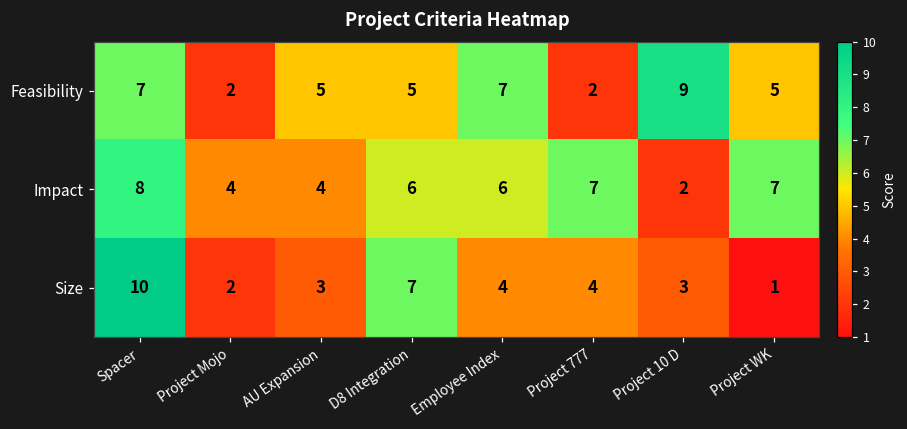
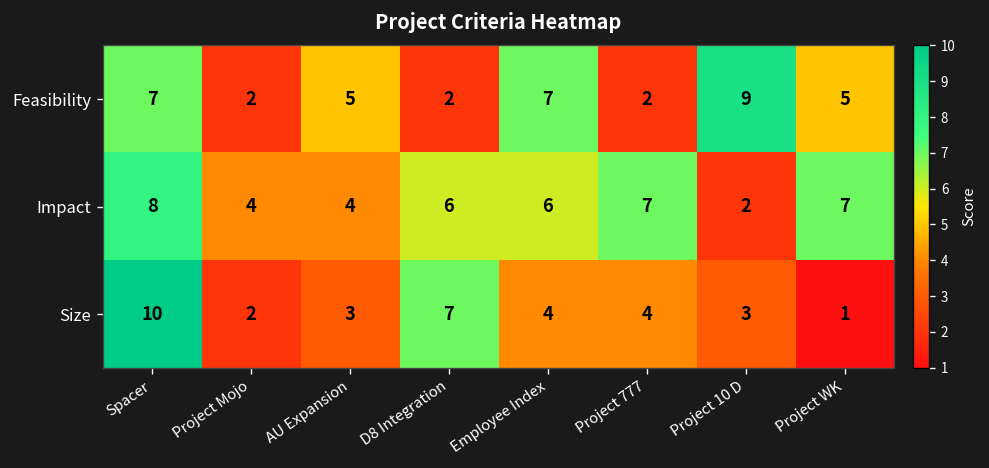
  {
    "Feasibility": {
      "Spacer": 7,
      "Project Mojo": 2,
      "AU Expansion": 5,
-     "D8 Integration": 5,
+     "D8 Integration": 2,
      "Employee Index": 7,
      "Project 777": 2,
      "Project 10 D": 9,
      "Project WK": 5
    },
    "Impact": {
      "Spacer": 8,
      "Project Mojo": 4,
      "AU Expansion": 4,
      "D8 Integration": 6,
      "Employee Index": 6,
      "Project 777": 7,
      "Project 10 D": 2,
      "Project WK": 7
    },
    "Size": {
      "Spacer": 10,
      "Project Mojo": 2,
      "AU Expansion": 3,
      "D8 Integration": 7,
      "Employee Index": 4,
      "Project 777": 4,
      "Project 10 D": 3,
      "Project WK": 1
    }
  }
